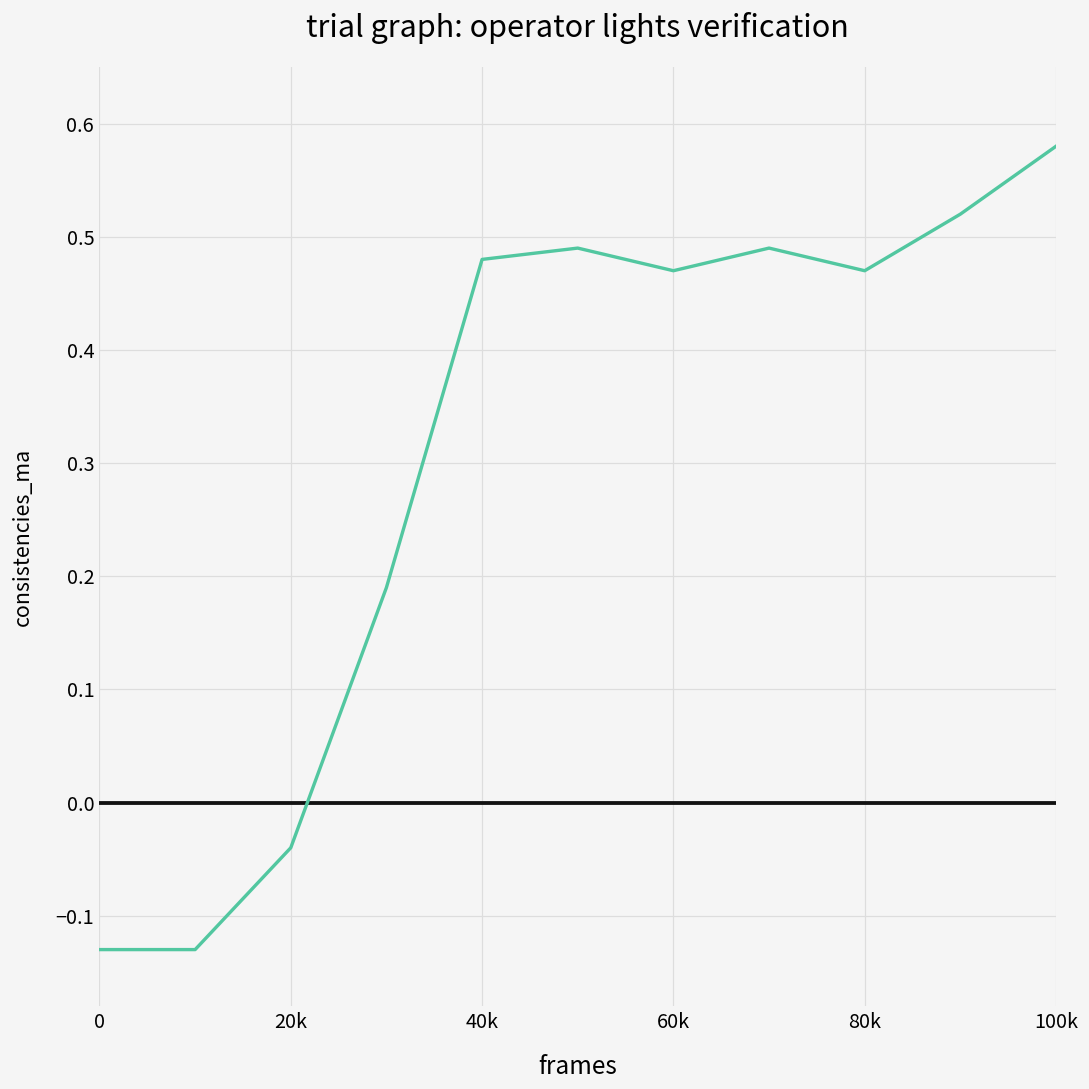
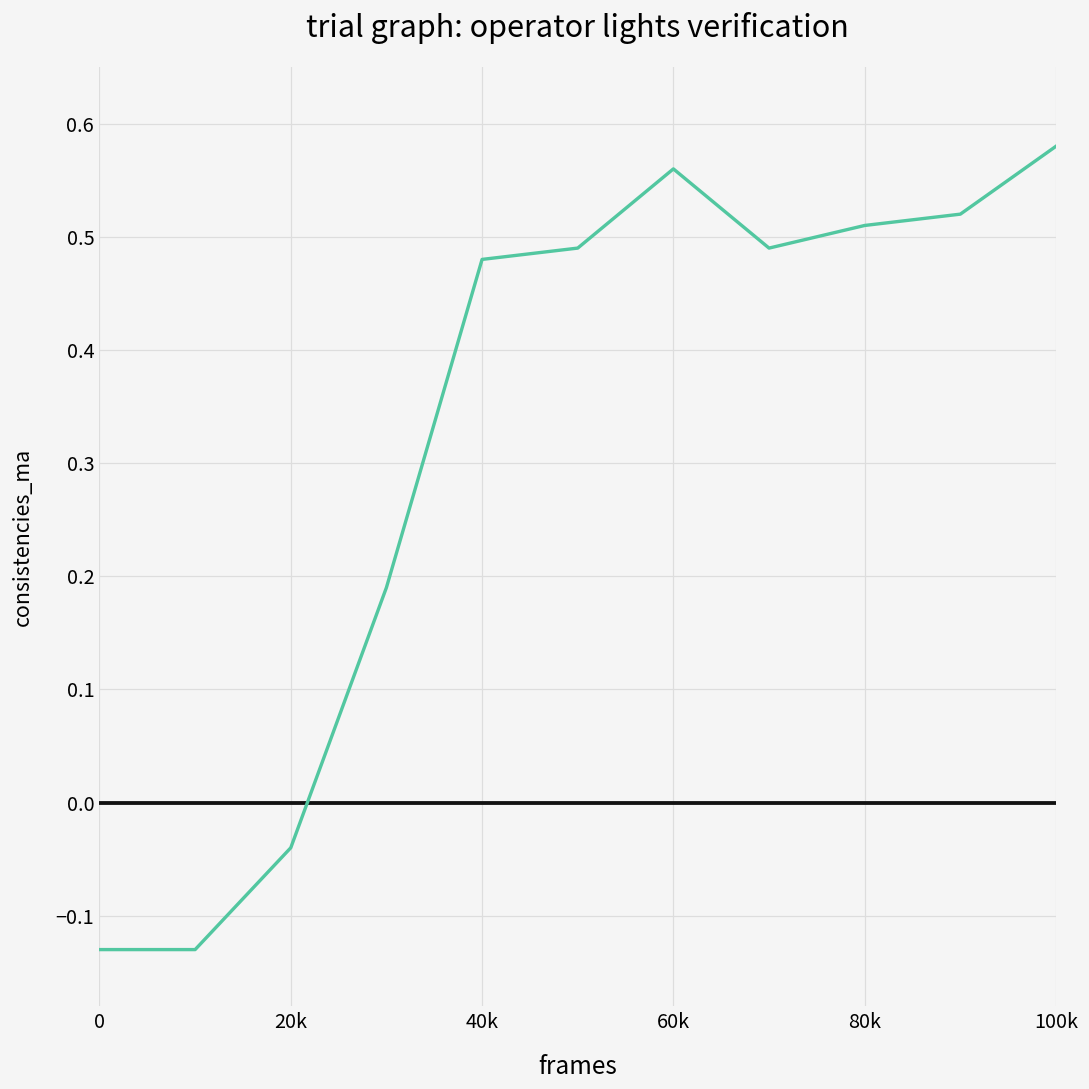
  {
    "0": -0.13,
    "20k": -0.04,
    "40k": 0.48,
-   "60k": 0.47,
-   "80k": 0.47,
+   "60k": 0.56,
+   "80k": 0.51,
    "100k": 0.58
  }
